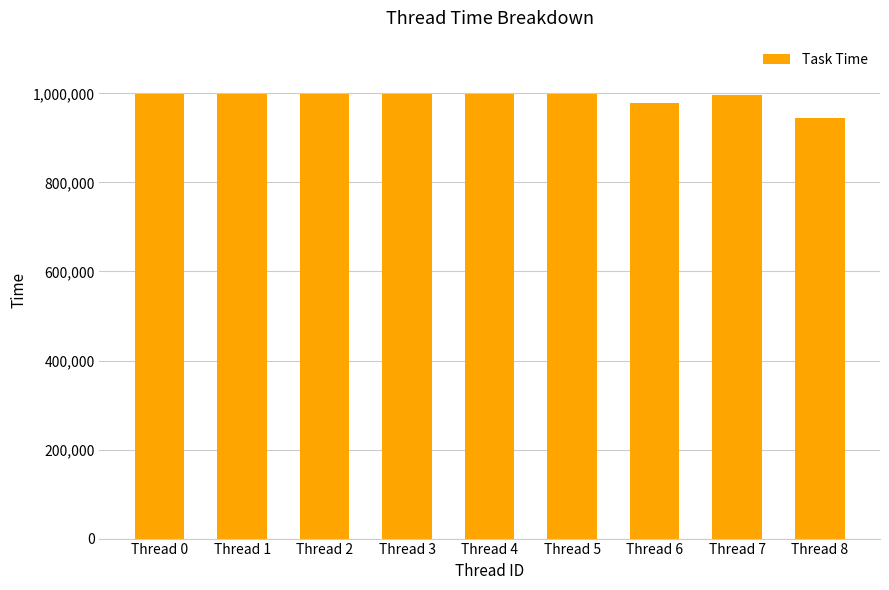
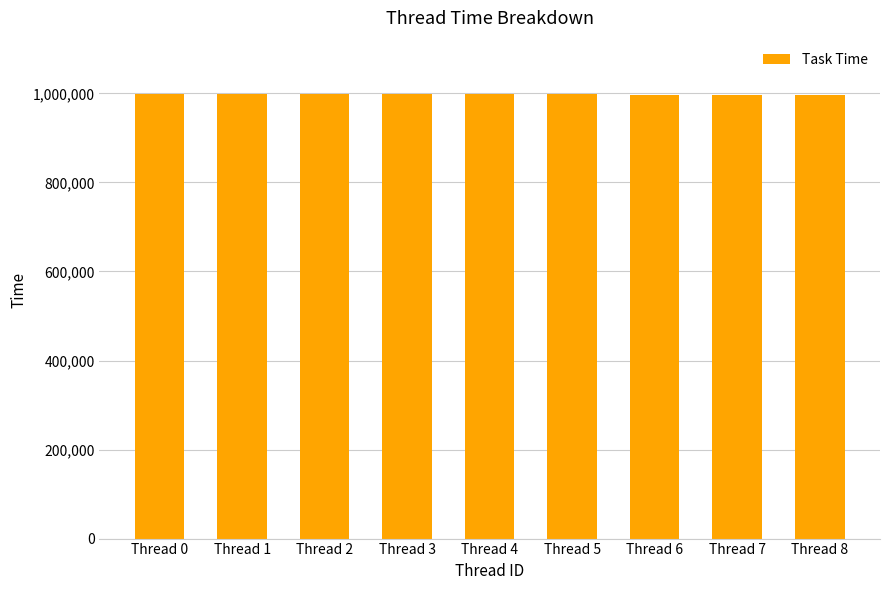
  {
    "Thread 0": "1,000,000",
    "Thread 1": "1,000,000",
    "Thread 2": "1,000,000",
    "Thread 3": "1,000,000",
    "Thread 4": "1,000,000",
    "Thread 5": "1,000,000",
-   "Thread 6": "980,000",
+   "Thread 6": "1,000,000",
    "Thread 7": "1,000,000",
-   "Thread 8": "940,000"
+   "Thread 8": "1,000,000"
  }
